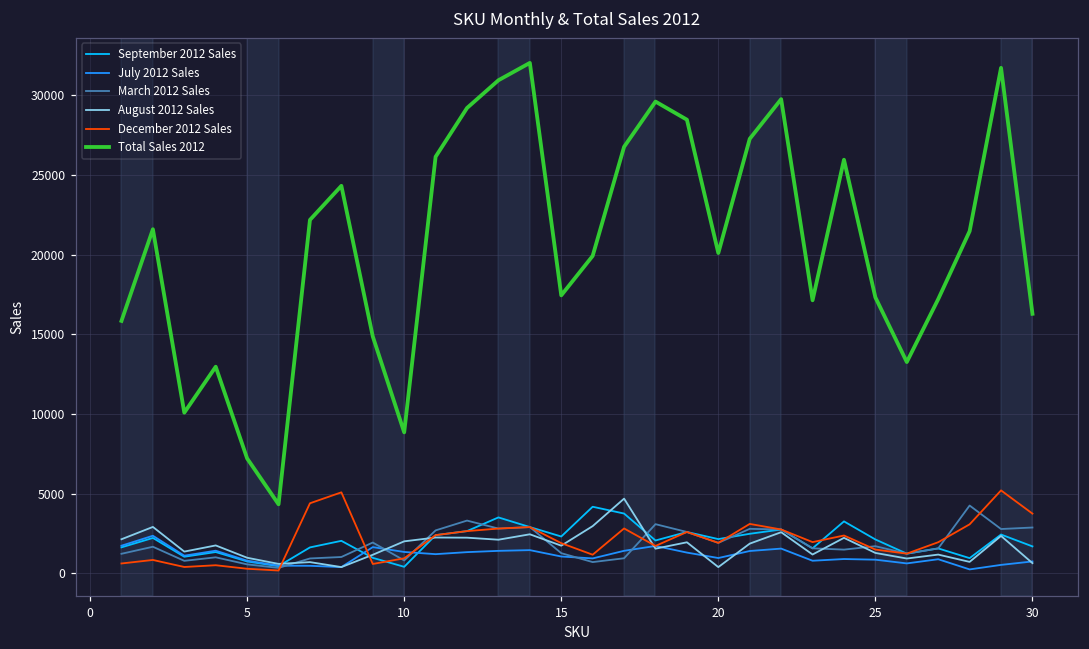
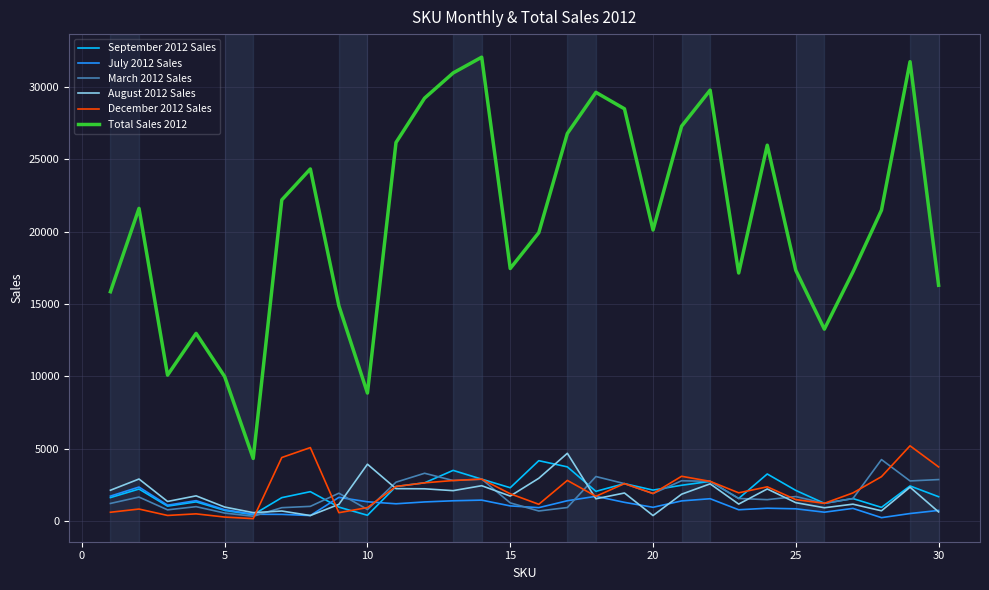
  {
    "March 2012 Sales": {
      "5": 600,
      "15": 1300,
      "25": 1700,
      "30": 2900
    },
    "August 2012 Sales": {
      "5": 1000,
-     "10": 2000,
+     "10": 3900,
      "20": 400,
      "25": 1300
    },
    "December 2012 Sales": {
      "5": 300,
      "25": 1500,
      "30": 3700
    },
    "Total Sales 2012": {
-     "5": 7200,
+     "5": 10000,
      "10": 8800,
      "15": 17400,
      "20": 20100,
      "25": 17300,
      "30": 16300
    }
  }
